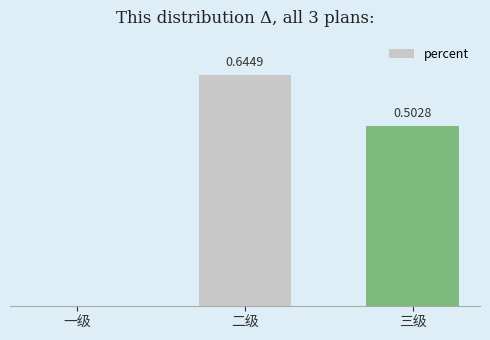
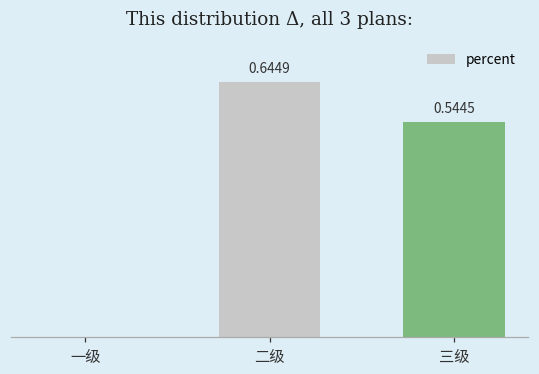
  {
    "二级": 0.6449,
-   "三级": 0.5028
+   "三级": 0.5445
  }
